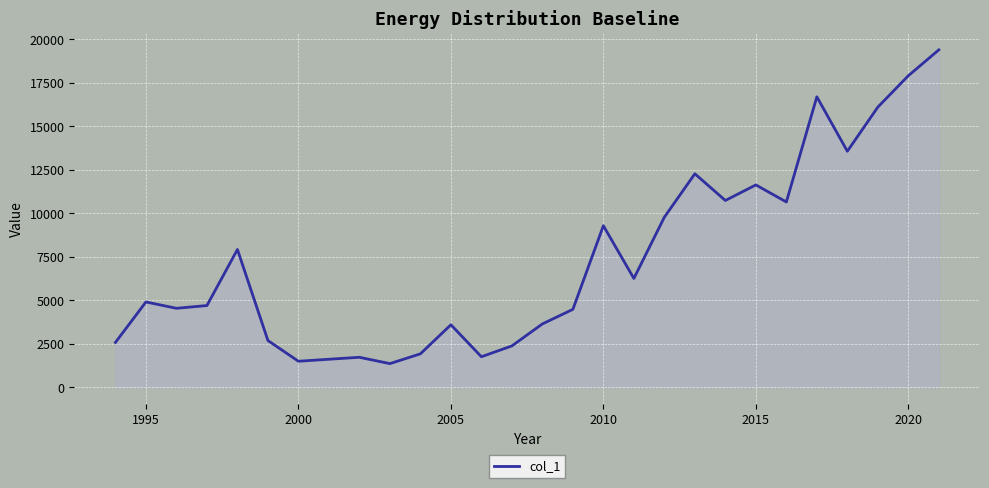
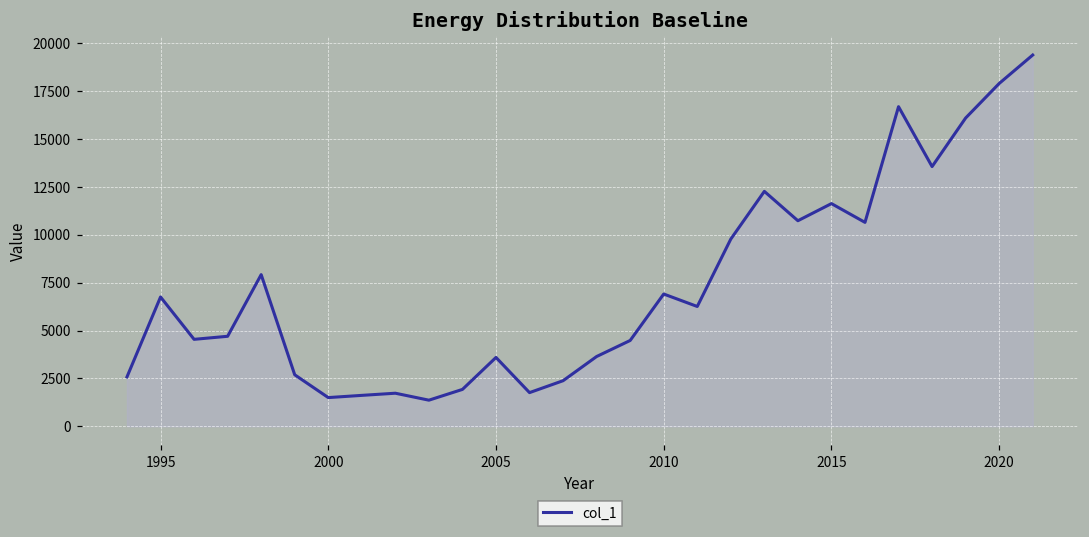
  {
-   "1995": 4900,
+   "1995": 6800,
    "2000": 1500,
    "2005": 3600,
-   "2010": 9300,
+   "2010": 6900,
    "2015": 11600,
    "2020": 17900
  }
